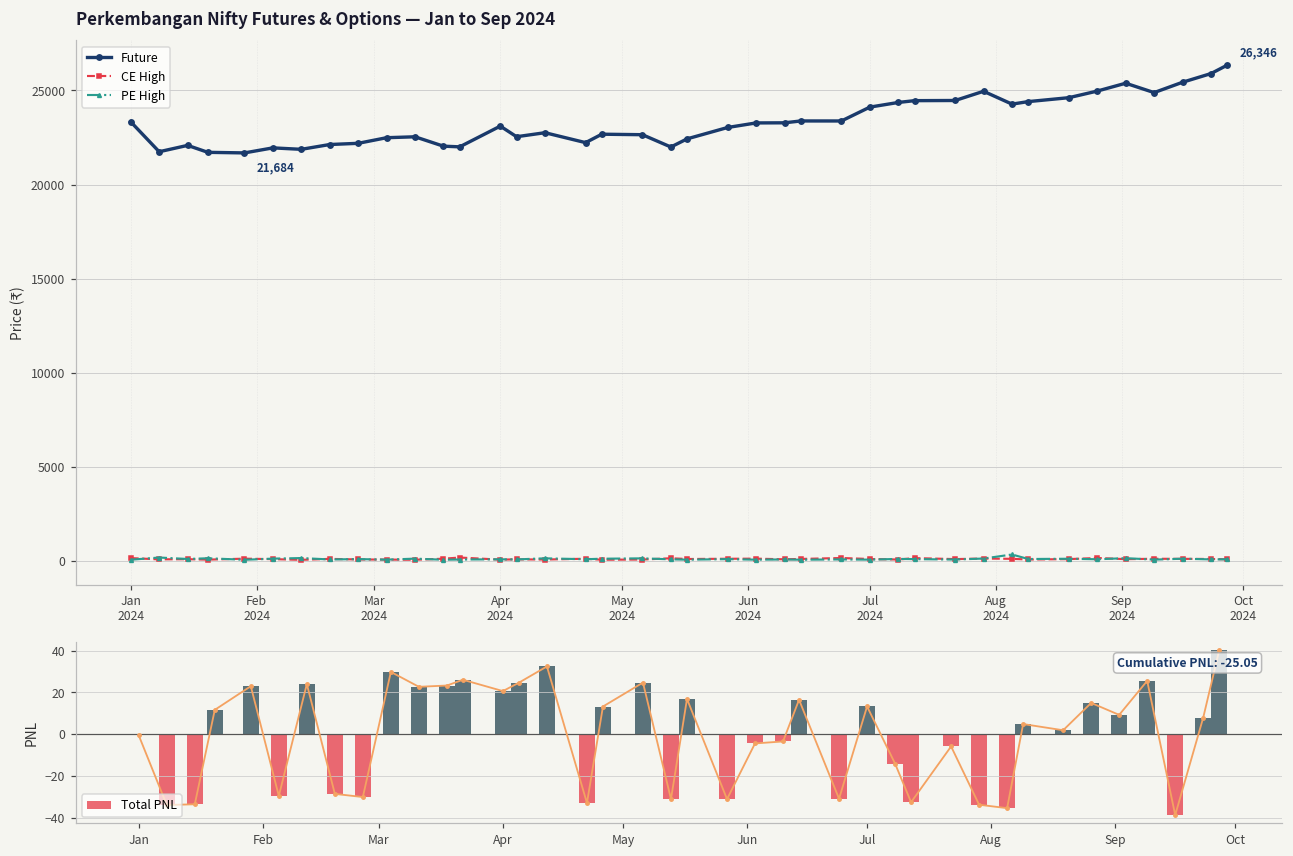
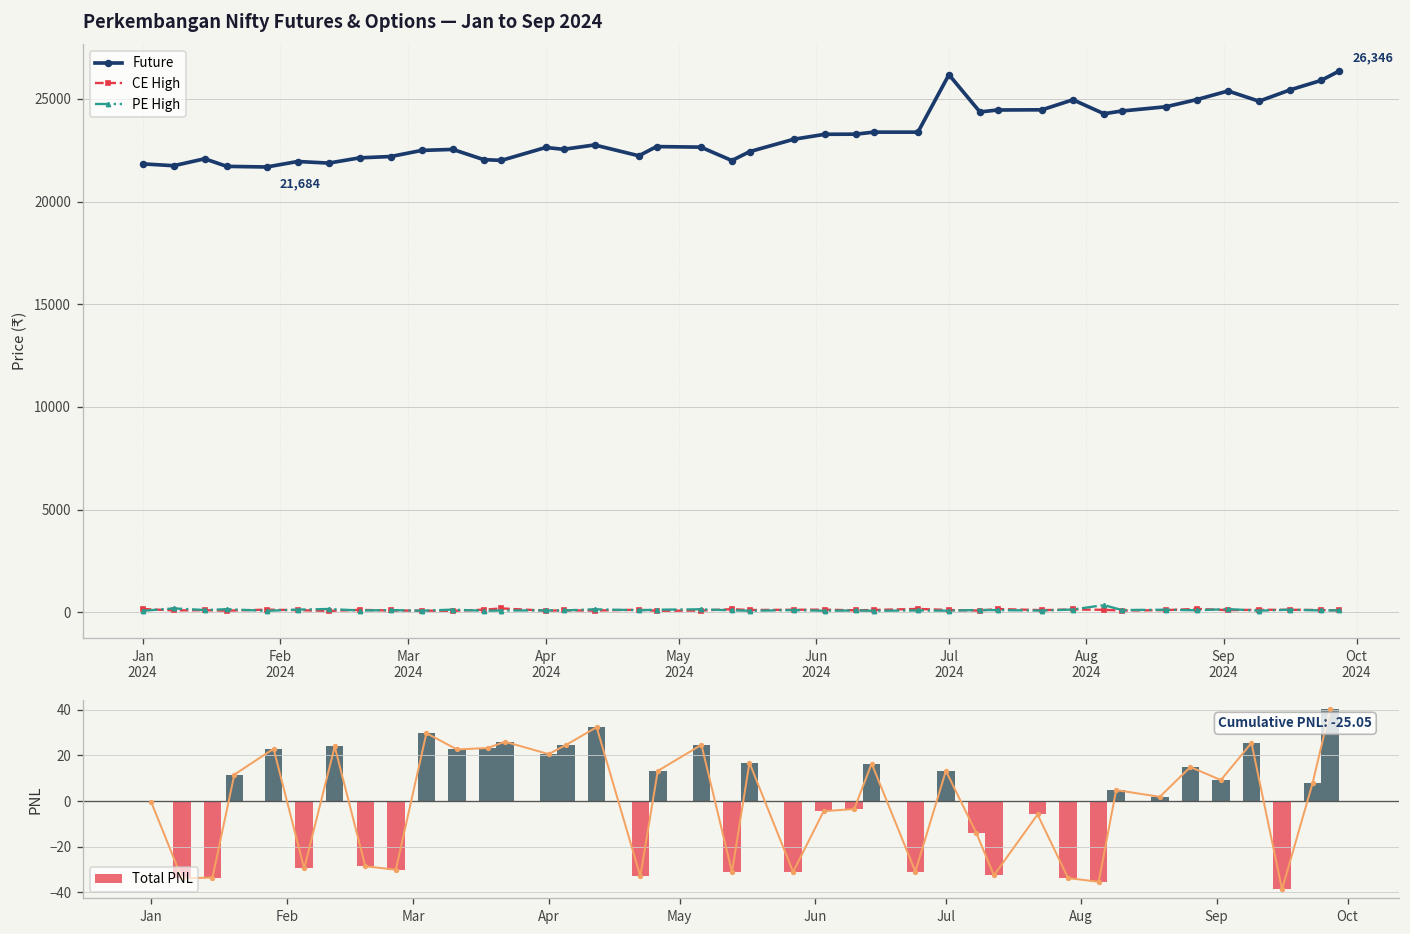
  {
    "Perkembangan Nifty Futures & Options — Jan to Sep 2024": {
      "Future": {
-       "Jan 2024": 23300,
-       "Apr 2024": 23100,
-       "Jul 2024": 24100
+       "Jan 2024": 21800,
+       "Apr 2024": 22600,
+       "Jul 2024": 26200
      }
    }
  }
